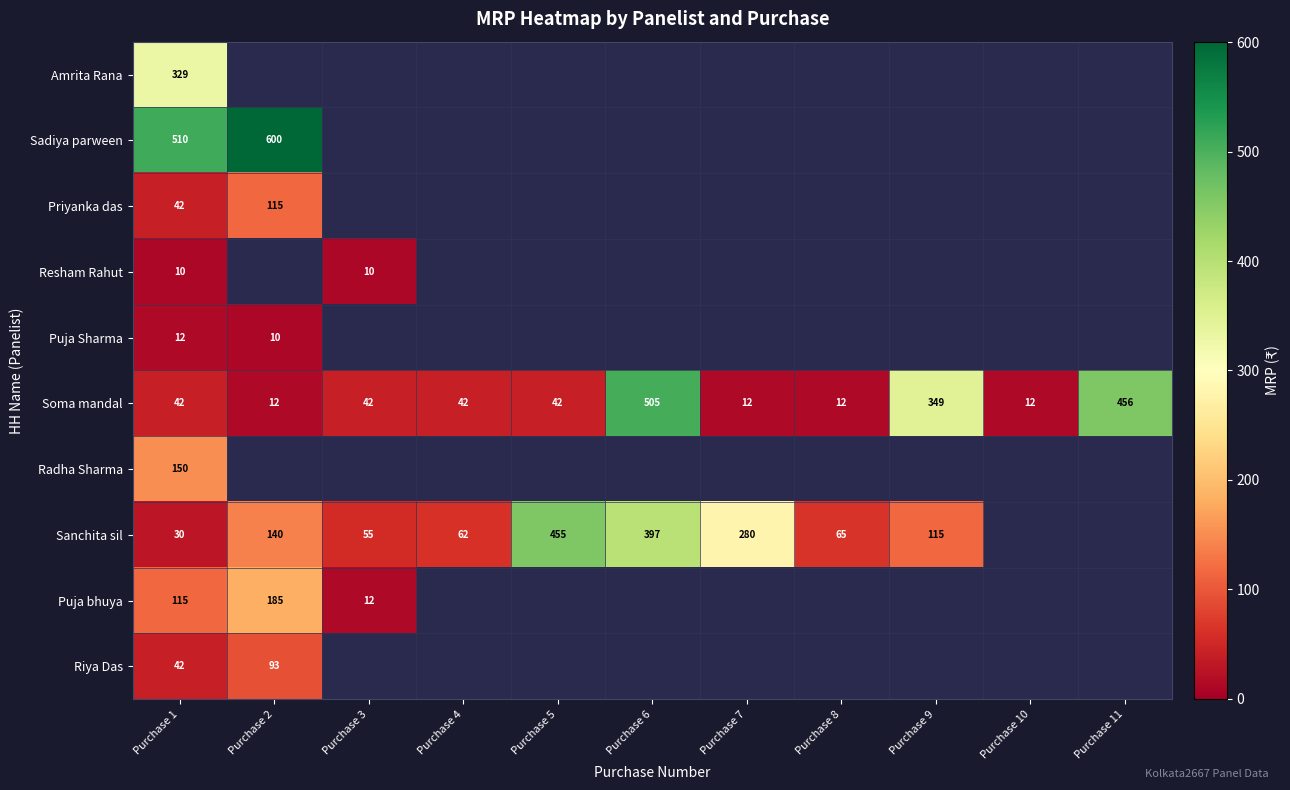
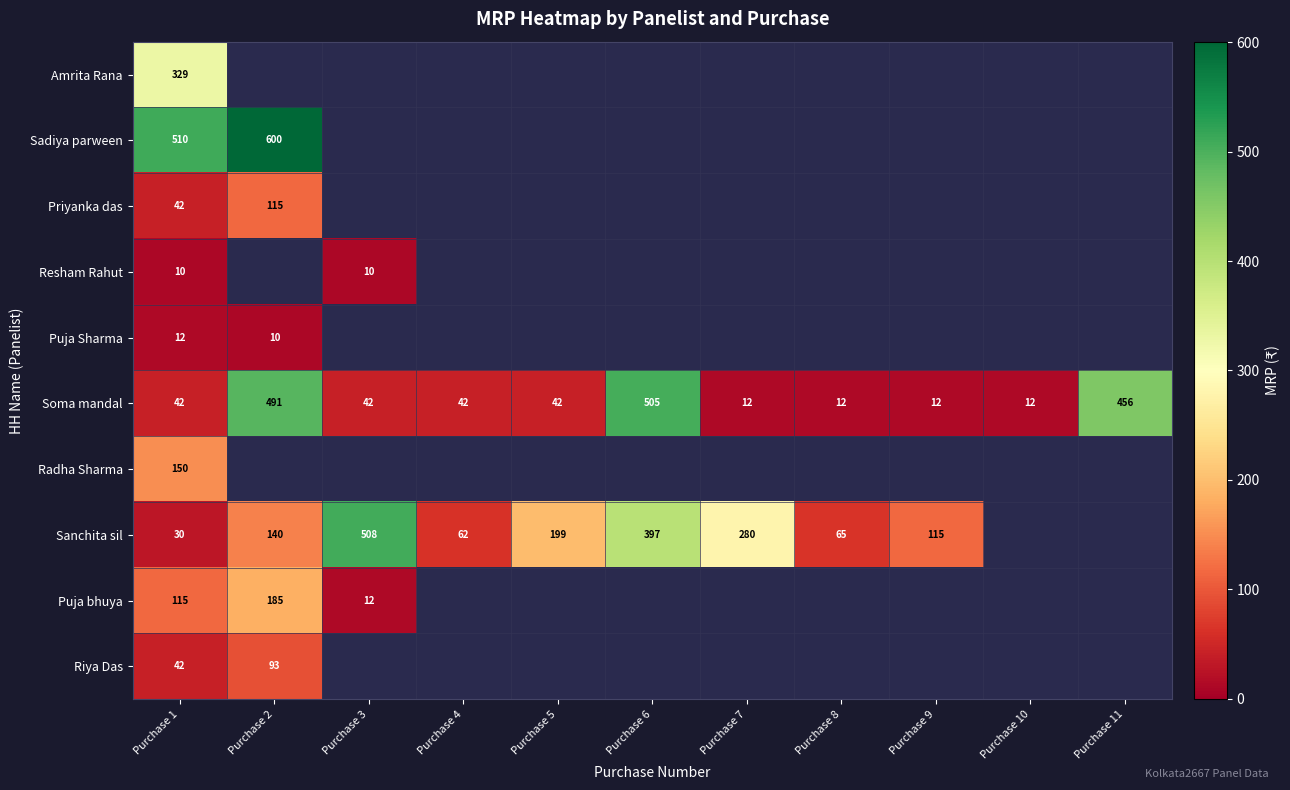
  {
    "Amrita Rana": {
      "Purchase 1": 329
    },
    "Sadiya parween": {
      "Purchase 1": 510,
      "Purchase 2": 600
    },
    "Priyanka das": {
      "Purchase 1": 42,
      "Purchase 2": 115
    },
    "Resham Rahut": {
      "Purchase 1": 10,
      "Purchase 3": 10
    },
    "Puja Sharma": {
      "Purchase 1": 12,
      "Purchase 2": 10
    },
    "Soma mandal": {
      "Purchase 1": 42,
-     "Purchase 2": 12,
+     "Purchase 2": 491,
      "Purchase 3": 42,
      "Purchase 4": 42,
      "Purchase 5": 42,
      "Purchase 6": 505,
      "Purchase 7": 12,
      "Purchase 8": 12,
-     "Purchase 9": 349,
+     "Purchase 9": 12,
      "Purchase 10": 12,
      "Purchase 11": 456
    },
    "Radha Sharma": {
      "Purchase 1": 150
    },
    "Sanchita sil": {
      "Purchase 1": 30,
      "Purchase 2": 140,
-     "Purchase 3": 55,
+     "Purchase 3": 508,
      "Purchase 4": 62,
-     "Purchase 5": 455,
+     "Purchase 5": 199,
      "Purchase 6": 397,
      "Purchase 7": 280,
      "Purchase 8": 65,
      "Purchase 9": 115
    },
    "Puja bhuya": {
      "Purchase 1": 115,
      "Purchase 2": 185,
      "Purchase 3": 12
    },
    "Riya Das": {
      "Purchase 1": 42,
      "Purchase 2": 93
    }
  }
